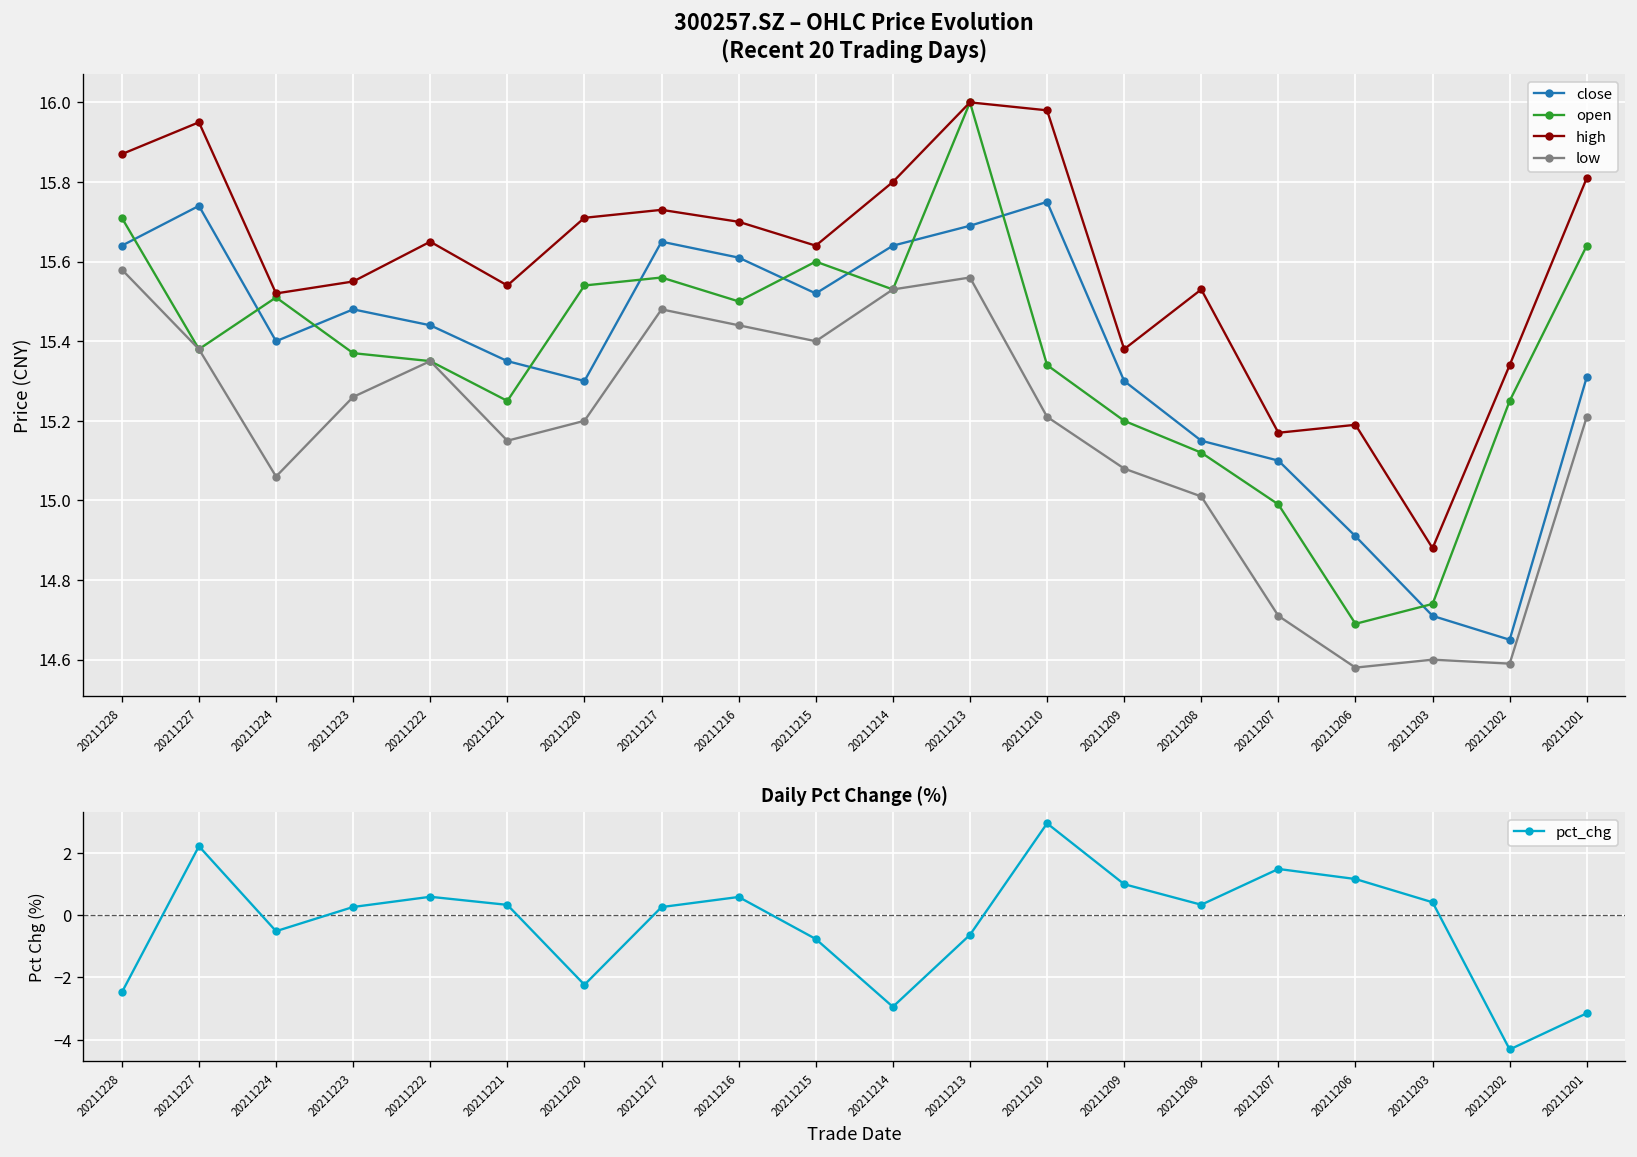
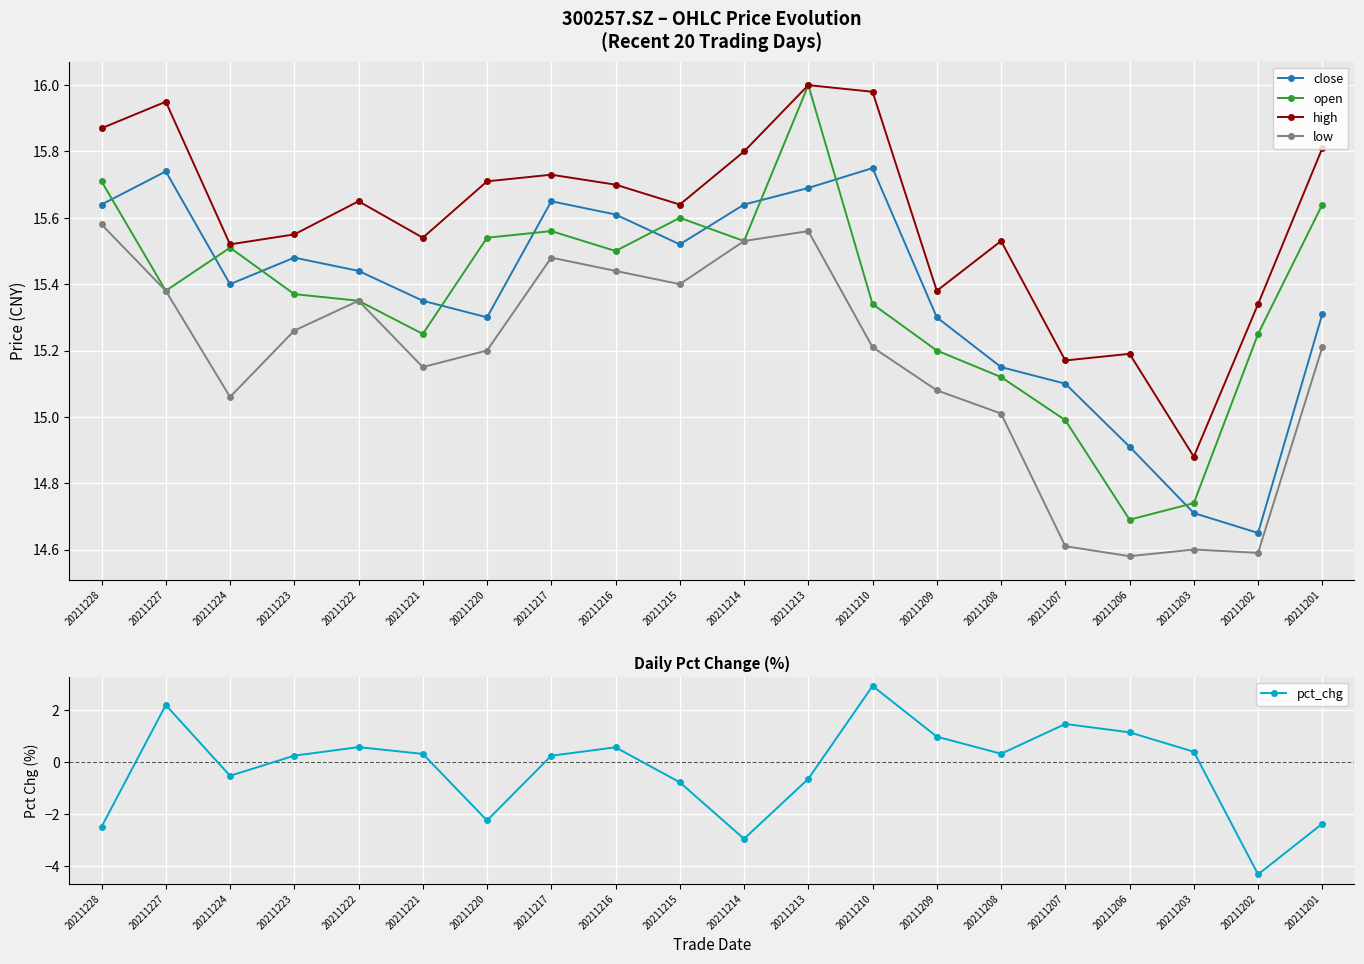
  {
    "300257.SZ – OHLC Price Evolution (Recent 20 Trading Days)": {
      "close": {
        "20211228": 15.64,
        "20211227": 15.74,
        "20211224": 15.40,
        "20211223": 15.48,
        "20211222": 15.44,
        "20211221": 15.35,
        "20211220": 15.30,
        "20211217": 15.65,
        "20211216": 15.61,
        "20211215": 15.52,
        "20211214": 15.64,
        "20211213": 15.69,
        "20211210": 15.75,
        "20211209": 15.30,
        "20211208": 15.15,
        "20211207": 15.10,
        "20211206": 14.91,
        "20211203": 14.71,
        "20211202": 14.65,
        "20211201": 15.31
      },
      "open": {
        "20211228": 15.71,
        "20211224": 15.51,
        "20211223": 15.37,
        "20211221": 15.25,
        "20211220": 15.54,
        "20211217": 15.56,
        "20211216": 15.50,
        "20211215": 15.60,
        "20211210": 15.34,
        "20211209": 15.20,
        "20211208": 15.12,
        "20211207": 14.99,
        "20211206": 14.69,
        "20211203": 14.74,
        "20211202": 15.25,
        "20211201": 15.64
      },
      "high": {
        "20211228": 15.87,
        "20211227": 15.95,
        "20211224": 15.52,
        "20211223": 15.55,
        "20211222": 15.65,
        "20211221": 15.54,
        "20211220": 15.71,
        "20211217": 15.73,
        "20211216": 15.70,
        "20211215": 15.64,
        "20211214": 15.80,
        "20211210": 15.98,
        "20211209": 15.38,
        "20211208": 15.53,
        "20211207": 15.17,
        "20211206": 15.19,
        "20211203": 14.88,
        "20211202": 15.34
      },
      "low": {
        "20211228": 15.58,
        "20211224": 15.06,
        "20211223": 15.26,
        "20211221": 15.15,
        "20211220": 15.20,
        "20211217": 15.48,
        "20211216": 15.44,
        "20211215": 15.40,
        "20211213": 15.56,
        "20211210": 15.21,
        "20211209": 15.08,
        "20211208": 15.01,
-       "20211207": 14.71,
+       "20211207": 14.61,
        "20211206": 14.58,
        "20211203": 14.60,
        "20211202": 14.59,
        "20211201": 15.21
      }
    },
    "Daily Pct Change (%)": {
      "20211228": -2.5,
      "20211227": 2.2,
      "20211224": -0.5,
      "20211223": 0.3,
      "20211222": 0.6,
      "20211221": 0.3,
      "20211220": -2.2,
      "20211217": 0.3,
      "20211216": 0.6,
      "20211215": -0.8,
      "20211214": -2.9,
      "20211213": -0.6,
      "20211210": 2.9,
      "20211209": 1.0,
      "20211208": 0.3,
      "20211207": 1.5,
      "20211206": 1.2,
      "20211203": 0.4,
      "20211202": -4.3,
-     "20211201": -3.2
+     "20211201": -2.4
    }
  }
